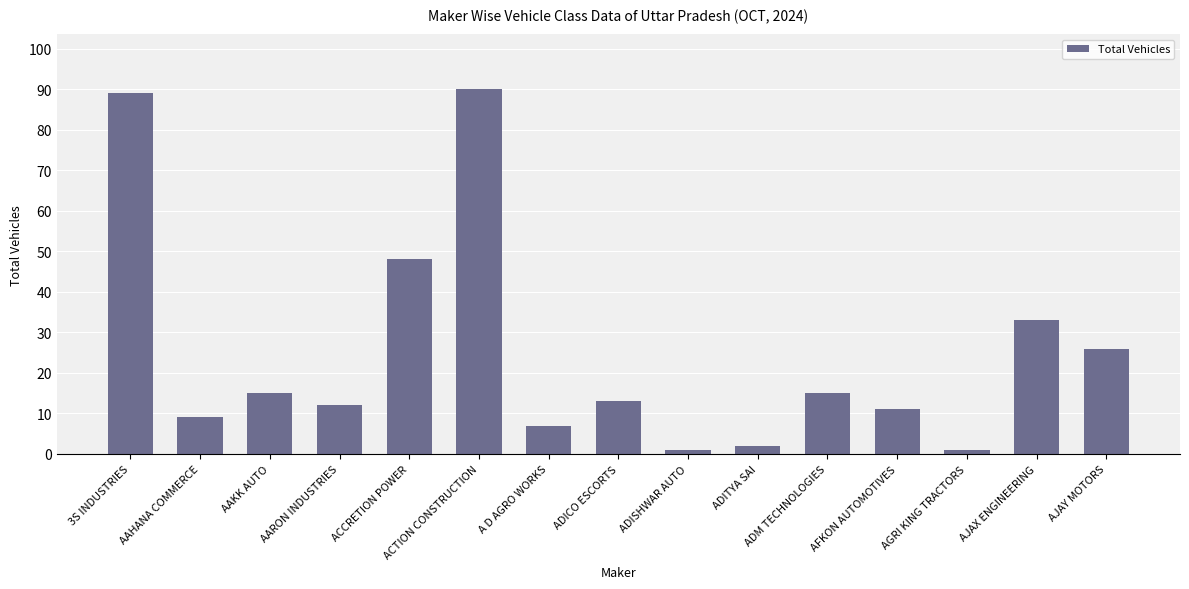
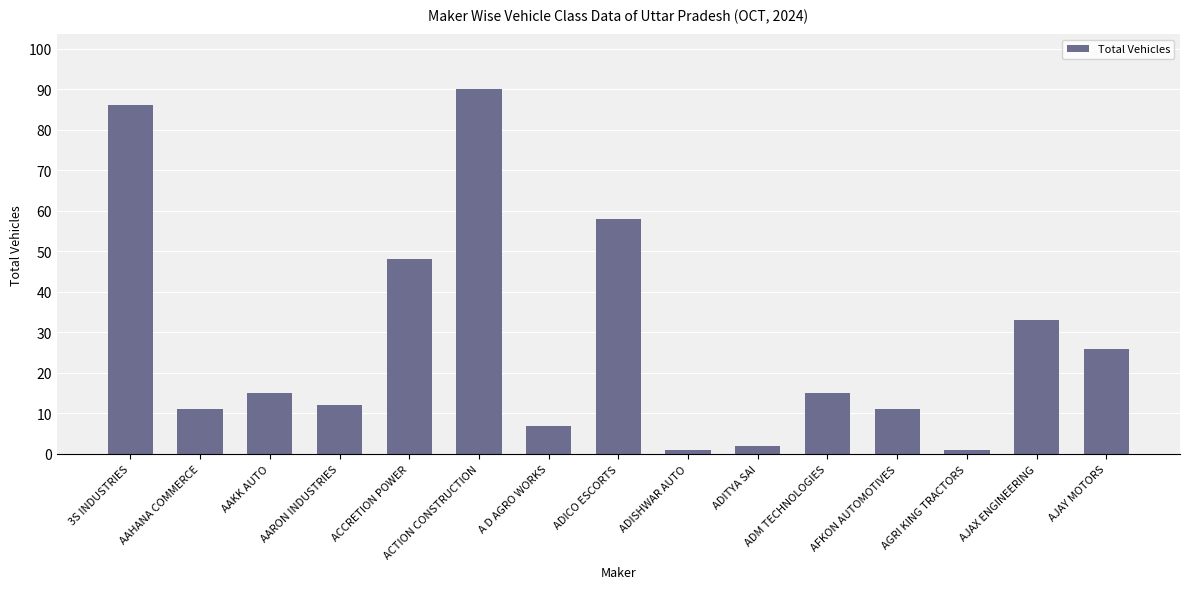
  {
-   "3S INDUSTRIES": 89,
-   "AAHANA COMMERCE": 9,
+   "3S INDUSTRIES": 86,
+   "AAHANA COMMERCE": 11,
    "AAKK AUTO": 15,
    "AARON INDUSTRIES": 12,
    "ACCRETION POWER": 48,
    "ACTION CONSTRUCTION": 90,
    "A D AGRO WORKS": 7,
-   "ADICO ESCORTS": 13,
+   "ADICO ESCORTS": 58,
    "ADISHWAR AUTO": 1,
    "ADITYA SAI": 2,
    "ADM TECHNOLOGIES": 15,
    "AFKON AUTOMOTIVES": 11,
    "AGRI KING TRACTORS": 1,
    "AJAX ENGINEERING": 33,
    "AJAY MOTORS": 26
  }
